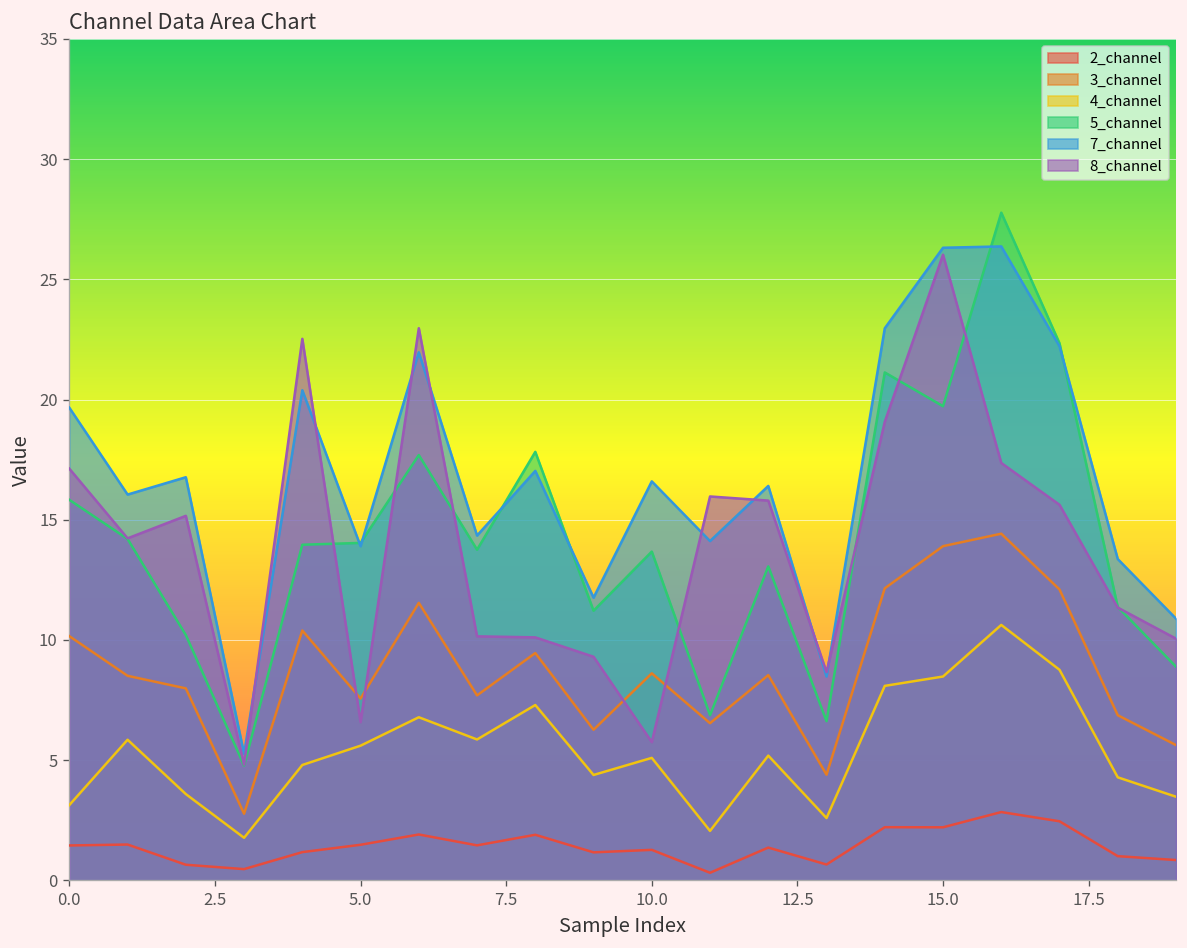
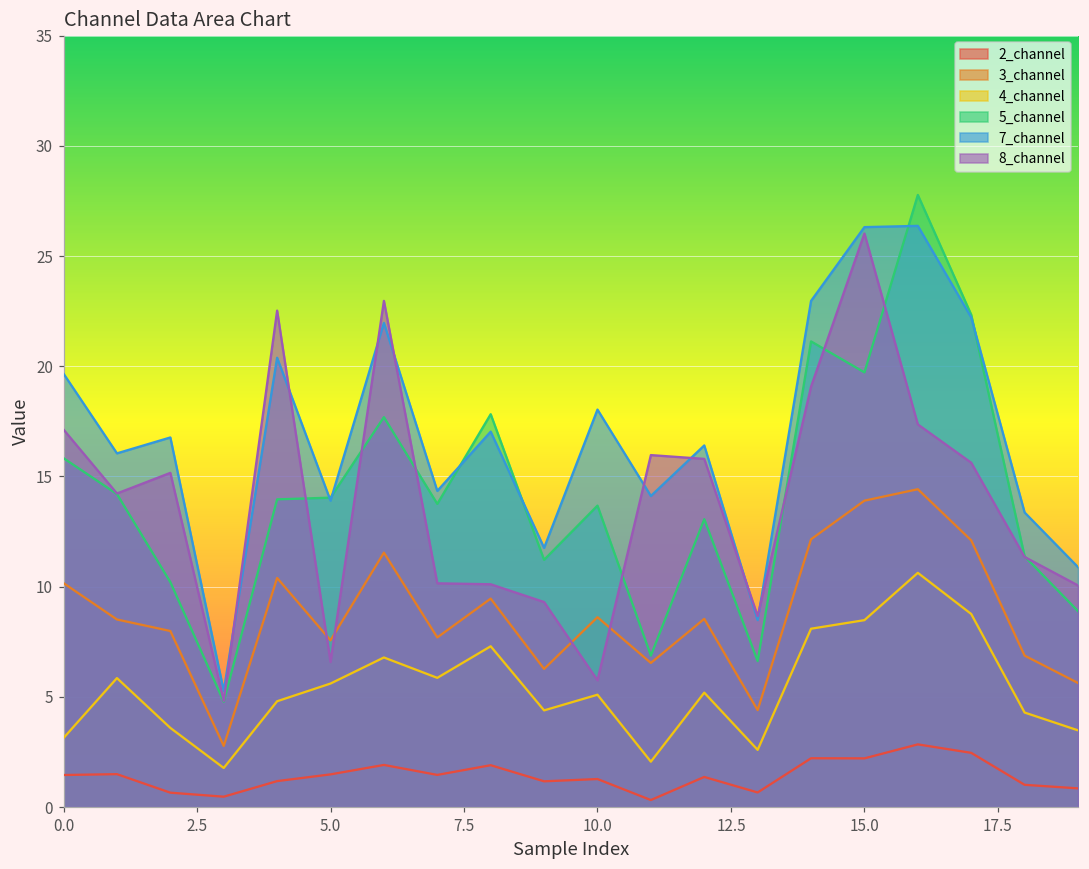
  {
    "4_channel": {
      "0.0": 3.1,
      "5.0": 5.6,
      "10.0": 5.1,
      "15.0": 8.5
    },
    "5_channel": {
      "0.0": 15.8,
      "5.0": 14.0,
      "10.0": 13.7,
      "15.0": 19.7
    },
    "7_channel": {
      "0.0": 19.7,
      "5.0": 13.9,
-     "10.0": 16.6,
+     "10.0": 18.0,
      "15.0": 26.3
    },
    "8_channel": {
      "0.0": 17.1,
      "5.0": 6.6,
      "10.0": 5.8,
      "15.0": 26.0
    }
  }
